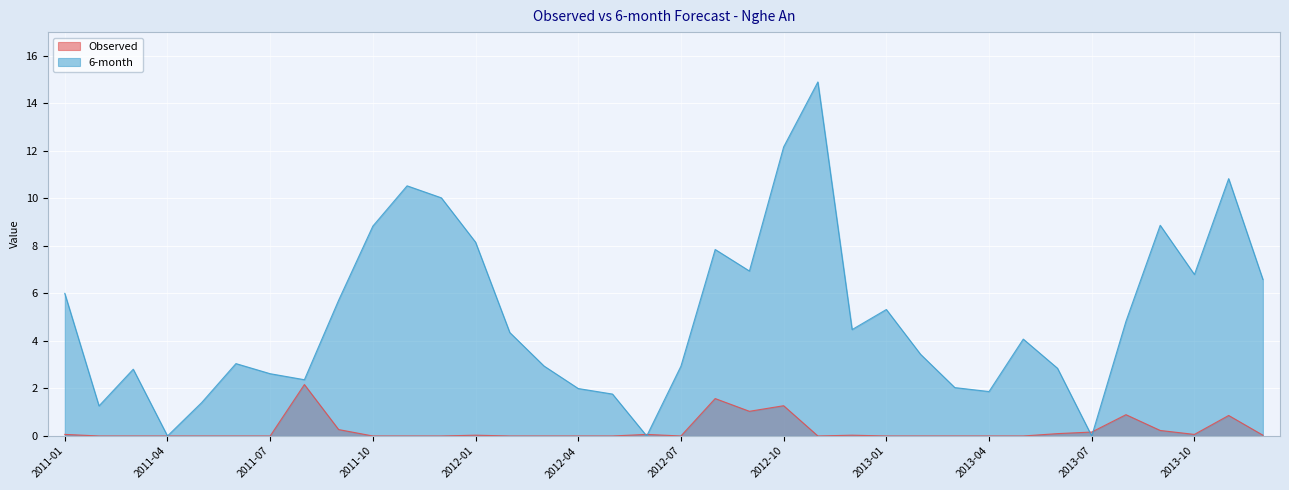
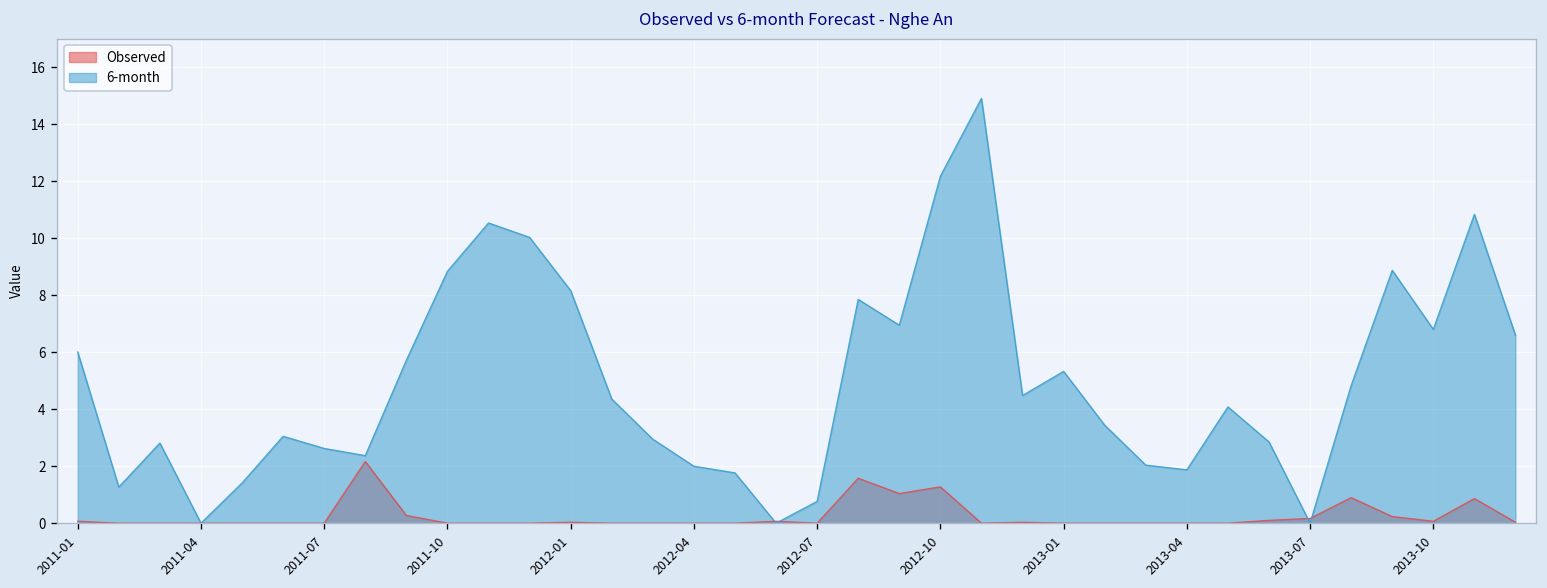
  {
    "Observed": {
      "2011-01": 0.1,
      "2011-07": 0.0,
      "2011-10": 0.0,
      "2012-01": 0.0,
      "2012-04": 0.0,
      "2012-07": 0.0,
      "2012-10": 1.3,
      "2013-01": 0.0,
      "2013-04": 0.0,
      "2013-07": 0.2,
      "2013-10": 0.1
    },
    "6-month": {
      "2011-01": 6.0,
      "2011-07": 2.6,
      "2011-10": 8.8,
      "2012-01": 8.2,
      "2012-04": 2.0,
-     "2012-07": 2.9,
+     "2012-07": 0.8,
      "2012-10": 12.2,
      "2013-01": 5.3,
      "2013-04": 1.9,
      "2013-07": 0.0,
      "2013-10": 6.8
    }
  }
